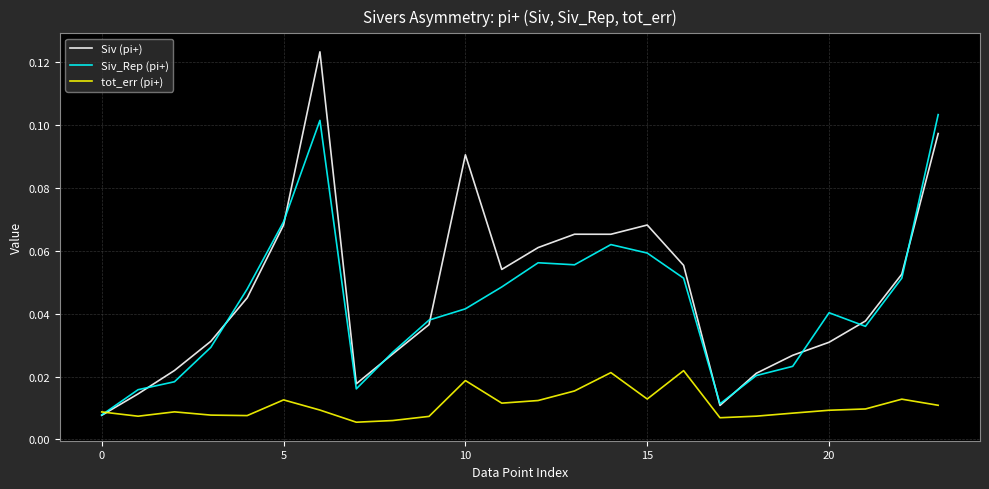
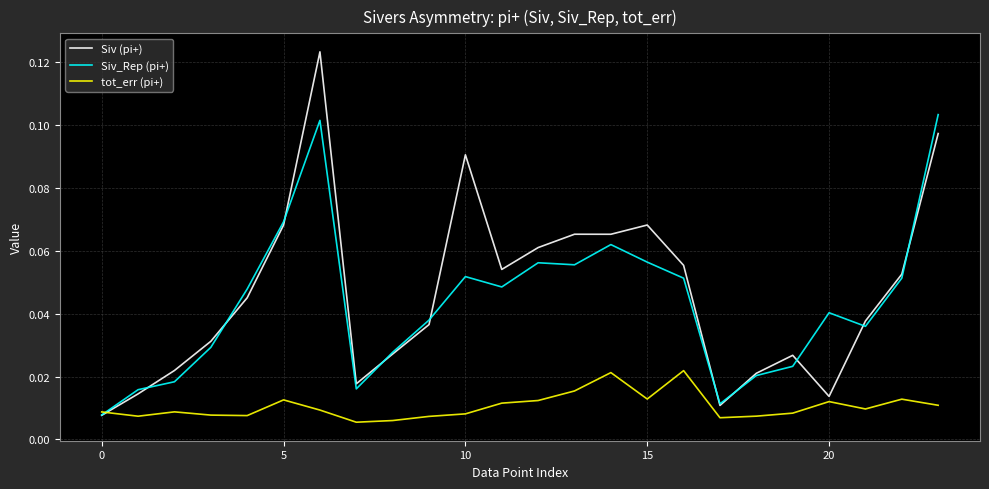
  {
    "Siv (pi+)": {
      "5": 0.068,
      "10": 0.090,
      "15": 0.068,
-     "20": 0.031
+     "20": 0.014
    },
    "Siv_Rep (pi+)": {
      "5": 0.069,
-     "10": 0.042,
-     "15": 0.059,
+     "10": 0.052,
+     "15": 0.056,
      "20": 0.040
    },
    "tot_err (pi+)": {
      "0": 0.009,
      "5": 0.013,
-     "10": 0.019,
+     "10": 0.008,
      "15": 0.013,
-     "20": 0.009
+     "20": 0.012
    }
  }
